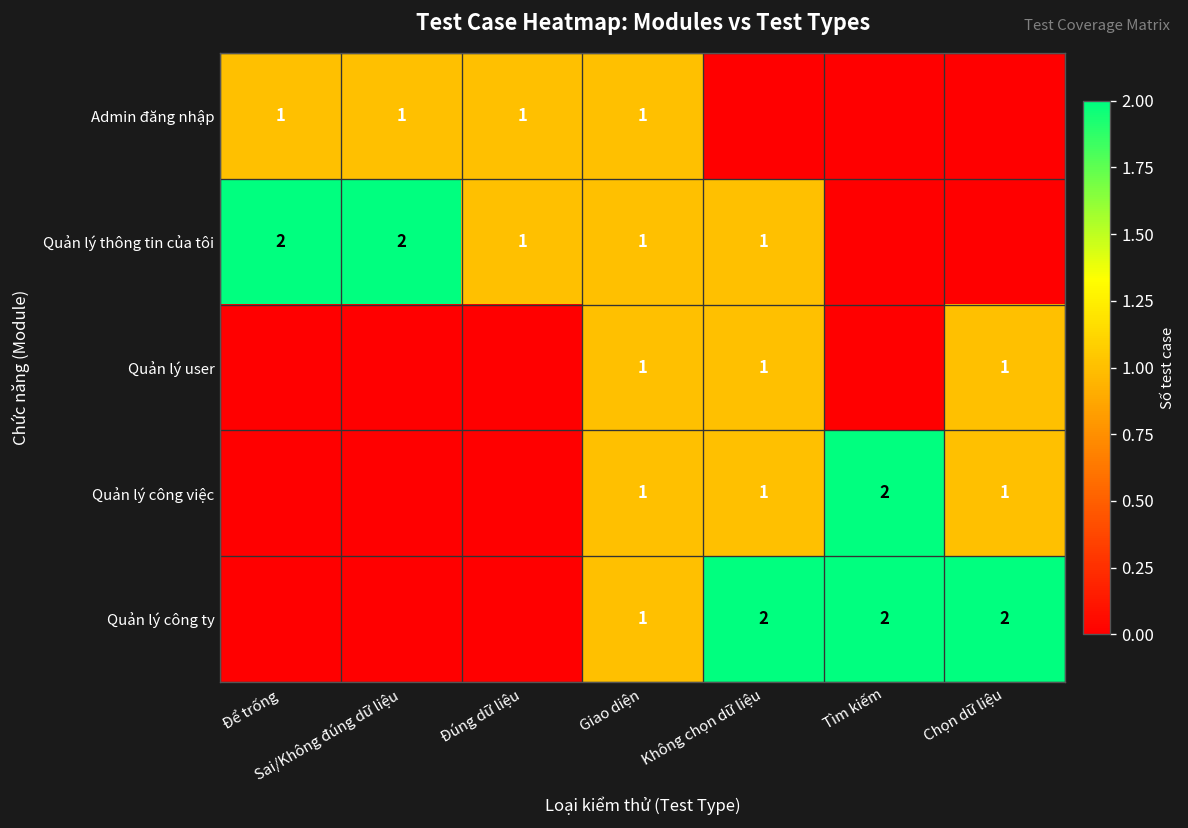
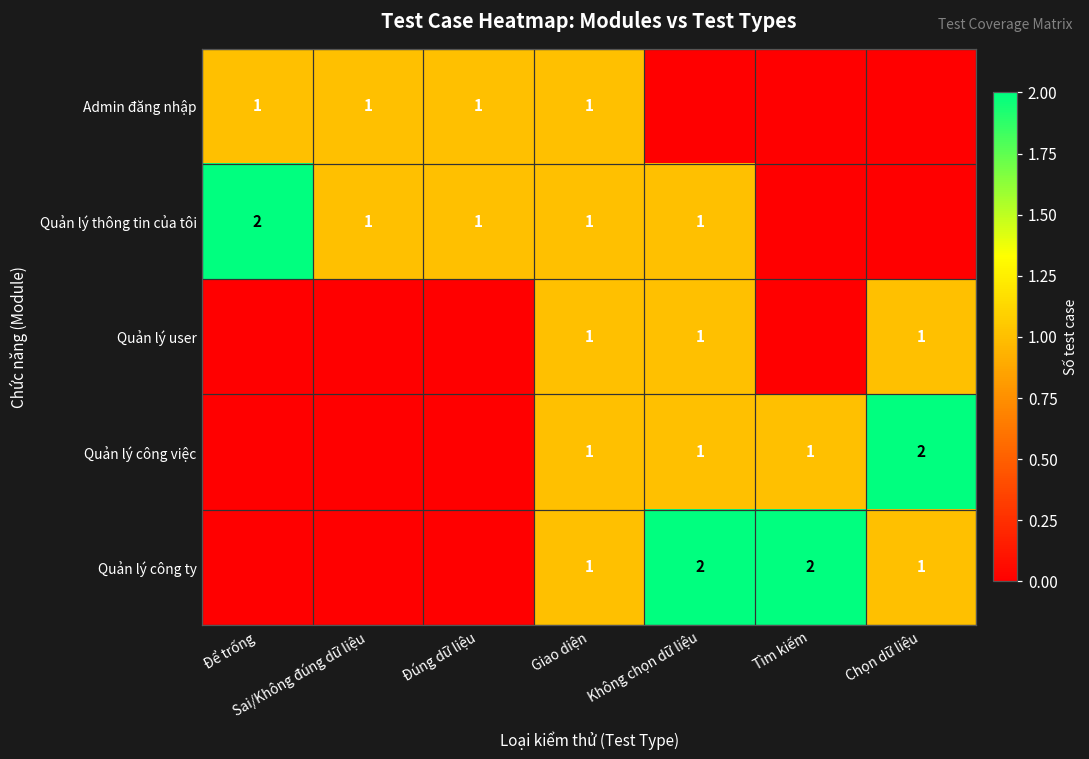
  {
    "Admin đăng nhập": {
      "Để trống": 1,
      "Sai/Không đúng dữ liệu": 1,
      "Đúng dữ liệu": 1,
      "Giao diện": 1
    },
    "Quản lý thông tin của tôi": {
      "Để trống": 2,
-     "Sai/Không đúng dữ liệu": 2,
+     "Sai/Không đúng dữ liệu": 1,
      "Đúng dữ liệu": 1,
      "Giao diện": 1,
      "Không chọn dữ liệu": 1
    },
    "Quản lý user": {
      "Giao diện": 1,
      "Không chọn dữ liệu": 1,
      "Chọn dữ liệu": 1
    },
    "Quản lý công việc": {
      "Giao diện": 1,
      "Không chọn dữ liệu": 1,
-     "Tìm kiếm": 2,
-     "Chọn dữ liệu": 1
+     "Tìm kiếm": 1,
+     "Chọn dữ liệu": 2
    },
    "Quản lý công ty": {
      "Giao diện": 1,
      "Không chọn dữ liệu": 2,
      "Tìm kiếm": 2,
-     "Chọn dữ liệu": 2
+     "Chọn dữ liệu": 1
    }
  }
